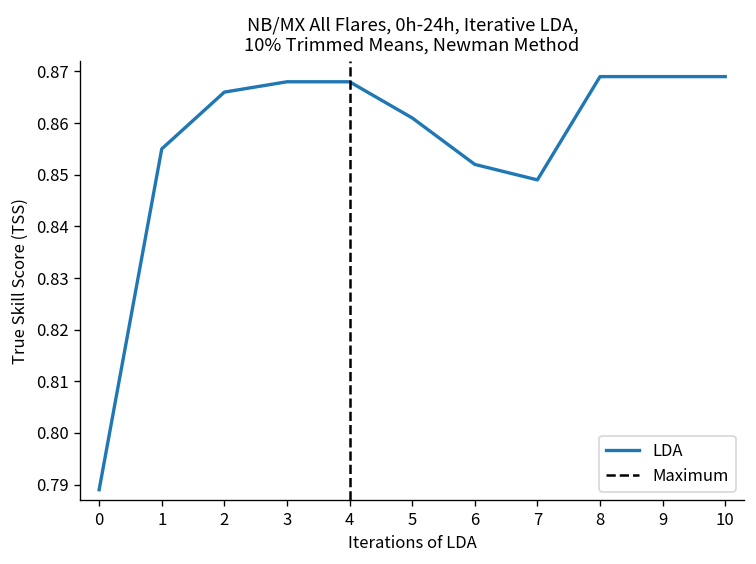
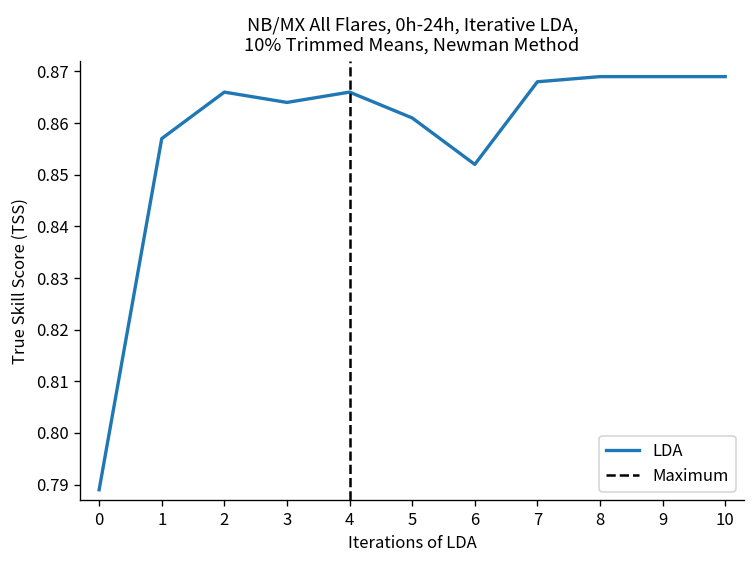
  {
    "0": 0.789,
-   "1": 0.855,
+   "1": 0.857,
    "2": 0.866,
-   "3": 0.868,
-   "4": 0.868,
+   "3": 0.864,
+   "4": 0.866,
    "5": 0.861,
    "6": 0.852,
-   "7": 0.849,
+   "7": 0.868,
    "8": 0.869,
    "9": 0.869,
    "10": 0.869
  }
